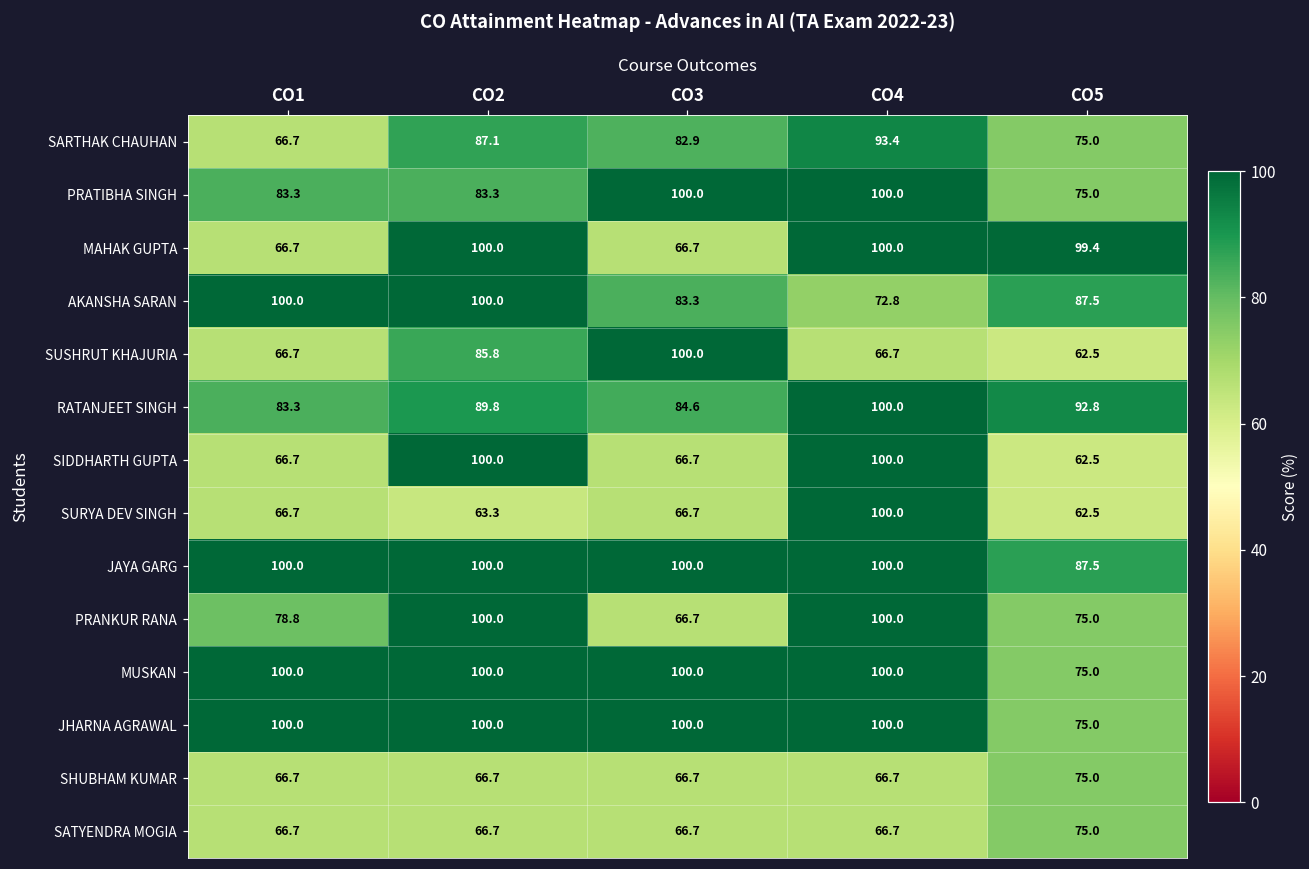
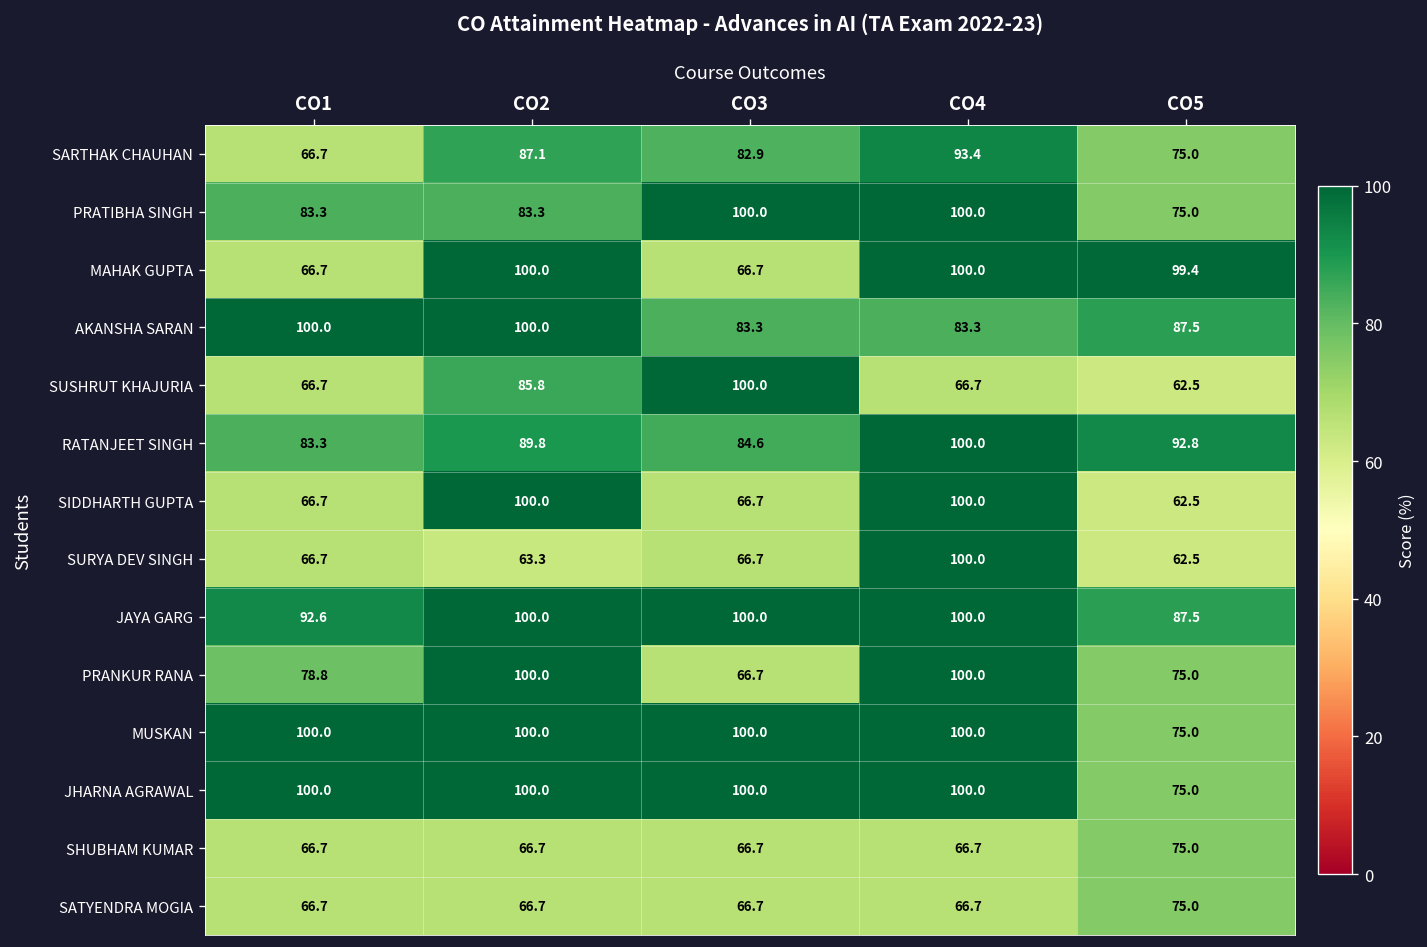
  {
    "SARTHAK CHAUHAN": {
      "CO1": 66.7,
      "CO2": 87.1,
      "CO3": 82.9,
      "CO4": 93.4,
      "CO5": 75.0
    },
    "PRATIBHA SINGH": {
      "CO1": 83.3,
      "CO2": 83.3,
      "CO3": 100.0,
      "CO4": 100.0,
      "CO5": 75.0
    },
    "MAHAK GUPTA": {
      "CO1": 66.7,
      "CO2": 100.0,
      "CO3": 66.7,
      "CO4": 100.0,
      "CO5": 99.4
    },
    "AKANSHA SARAN": {
      "CO1": 100.0,
      "CO2": 100.0,
      "CO3": 83.3,
-     "CO4": 72.8,
+     "CO4": 83.3,
      "CO5": 87.5
    },
    "SUSHRUT KHAJURIA": {
      "CO1": 66.7,
      "CO2": 85.8,
      "CO3": 100.0,
      "CO4": 66.7,
      "CO5": 62.5
    },
    "RATANJEET SINGH": {
      "CO1": 83.3,
      "CO2": 89.8,
      "CO3": 84.6,
      "CO4": 100.0,
      "CO5": 92.8
    },
    "SIDDHARTH GUPTA": {
      "CO1": 66.7,
      "CO2": 100.0,
      "CO3": 66.7,
      "CO4": 100.0,
      "CO5": 62.5
    },
    "SURYA DEV SINGH": {
      "CO1": 66.7,
      "CO2": 63.3,
      "CO3": 66.7,
      "CO4": 100.0,
      "CO5": 62.5
    },
    "JAYA GARG": {
-     "CO1": 100.0,
+     "CO1": 92.6,
      "CO2": 100.0,
      "CO3": 100.0,
      "CO4": 100.0,
      "CO5": 87.5
    },
    "PRANKUR RANA": {
      "CO1": 78.8,
      "CO2": 100.0,
      "CO3": 66.7,
      "CO4": 100.0,
      "CO5": 75.0
    },
    "MUSKAN": {
      "CO1": 100.0,
      "CO2": 100.0,
      "CO3": 100.0,
      "CO4": 100.0,
      "CO5": 75.0
    },
    "JHARNA AGRAWAL": {
      "CO1": 100.0,
      "CO2": 100.0,
      "CO3": 100.0,
      "CO4": 100.0,
      "CO5": 75.0
    },
    "SHUBHAM KUMAR": {
      "CO1": 66.7,
      "CO2": 66.7,
      "CO3": 66.7,
      "CO4": 66.7,
      "CO5": 75.0
    },
    "SATYENDRA MOGIA": {
      "CO1": 66.7,
      "CO2": 66.7,
      "CO3": 66.7,
      "CO4": 66.7,
      "CO5": 75.0
    }
  }
